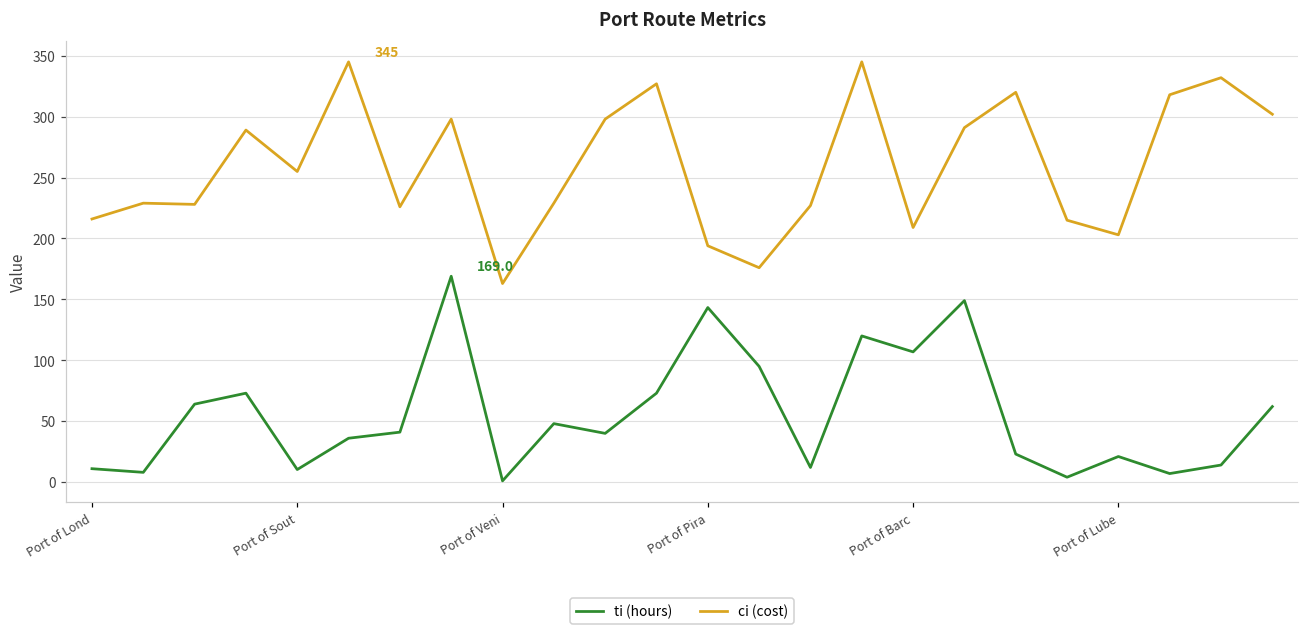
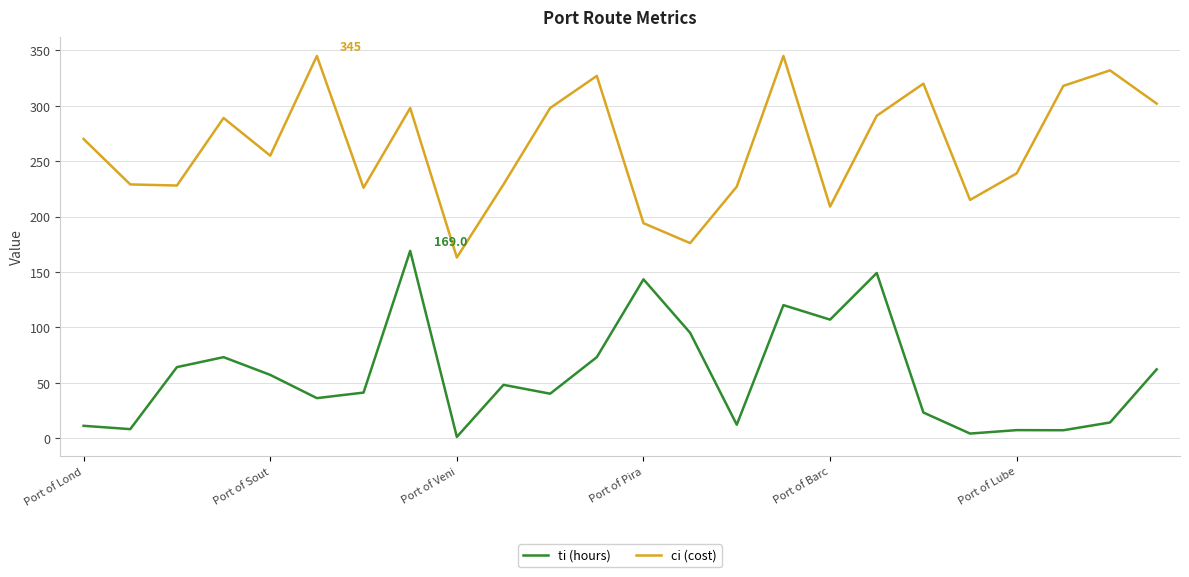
  {
    "ti (hours)": {
      "Port of Lond": 11,
-     "Port of Sout": 10,
+     "Port of Sout": 57,
      "Port of Veni": 1,
      "Port of Pira": 143,
      "Port of Barc": 107,
-     "Port of Lube": 21
+     "Port of Lube": 7
    },
    "ci (cost)": {
-     "Port of Lond": 216,
+     "Port of Lond": 270,
      "Port of Sout": 255,
      "Port of Pira": 194,
      "Port of Barc": 209,
-     "Port of Lube": 203
+     "Port of Lube": 239
    }
  }
